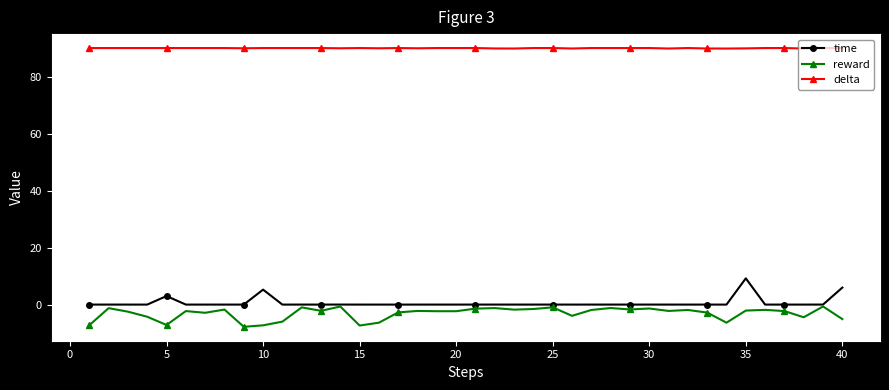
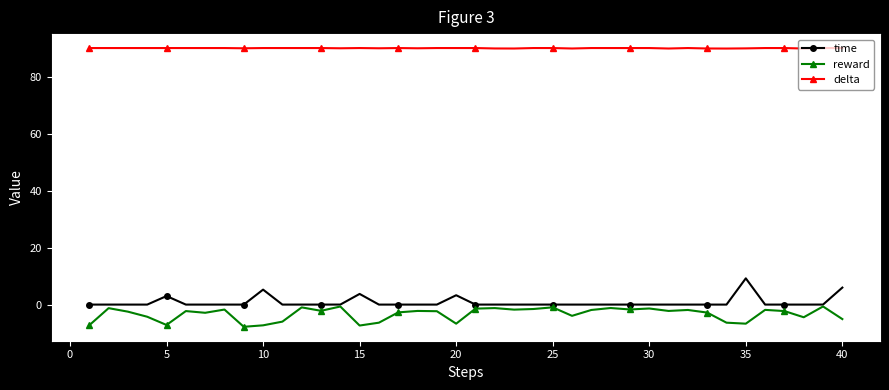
  {
    "time": {
      "5": 3,
      "10": 5,
-     "15": 0,
-     "20": 0,
+     "15": 4,
+     "20": 3,
      "25": 0,
      "30": 0,
      "35": 9,
      "40": 6
    },
    "reward": {
      "5": -7,
      "10": -7,
      "15": -7,
-     "20": -2,
+     "20": -7,
      "25": -1,
      "30": -1,
-     "35": -2,
+     "35": -7,
      "40": -5
    },
    "delta": {
      "5": 90,
      "10": 90,
      "15": 90,
      "20": 90,
      "25": 90,
      "30": 90,
      "35": 90
    }
  }
